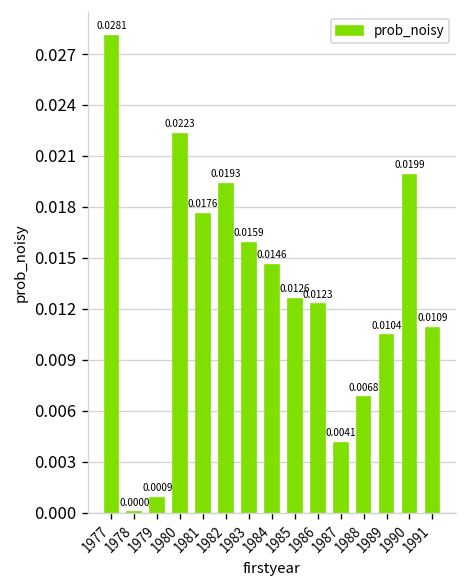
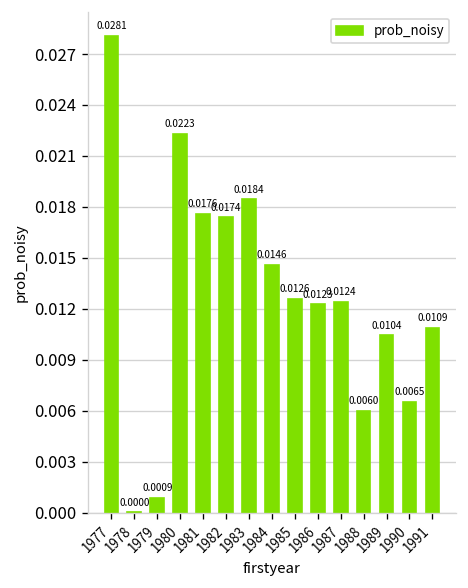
  {
    "1977": 0.0281,
    "1978": 0.0000,
    "1979": 0.0009,
    "1980": 0.0223,
    "1981": 0.0176,
-   "1982": 0.0193,
-   "1983": 0.0159,
+   "1982": 0.0174,
+   "1983": 0.0184,
    "1984": 0.0146,
    "1985": 0.0126,
    "1986": 0.0123,
-   "1987": 0.0041,
-   "1988": 0.0068,
+   "1987": 0.0124,
+   "1988": 0.0060,
    "1989": 0.0104,
-   "1990": 0.0199,
+   "1990": 0.0065,
    "1991": 0.0109
  }
